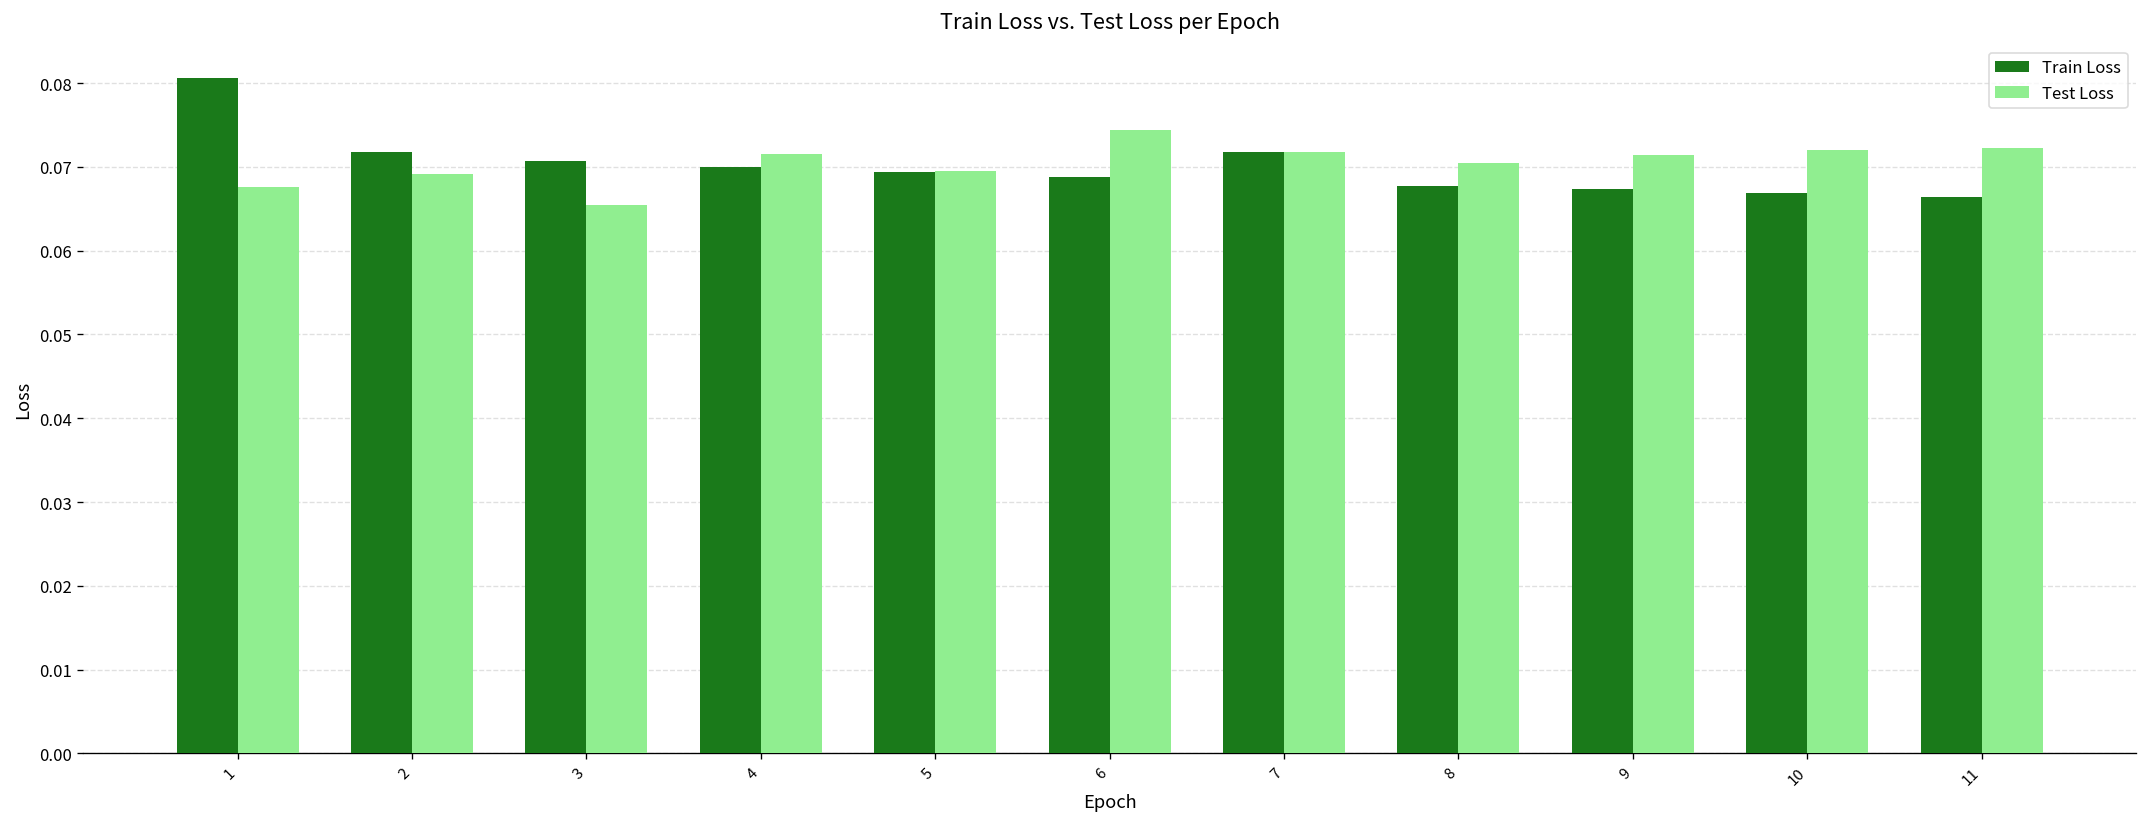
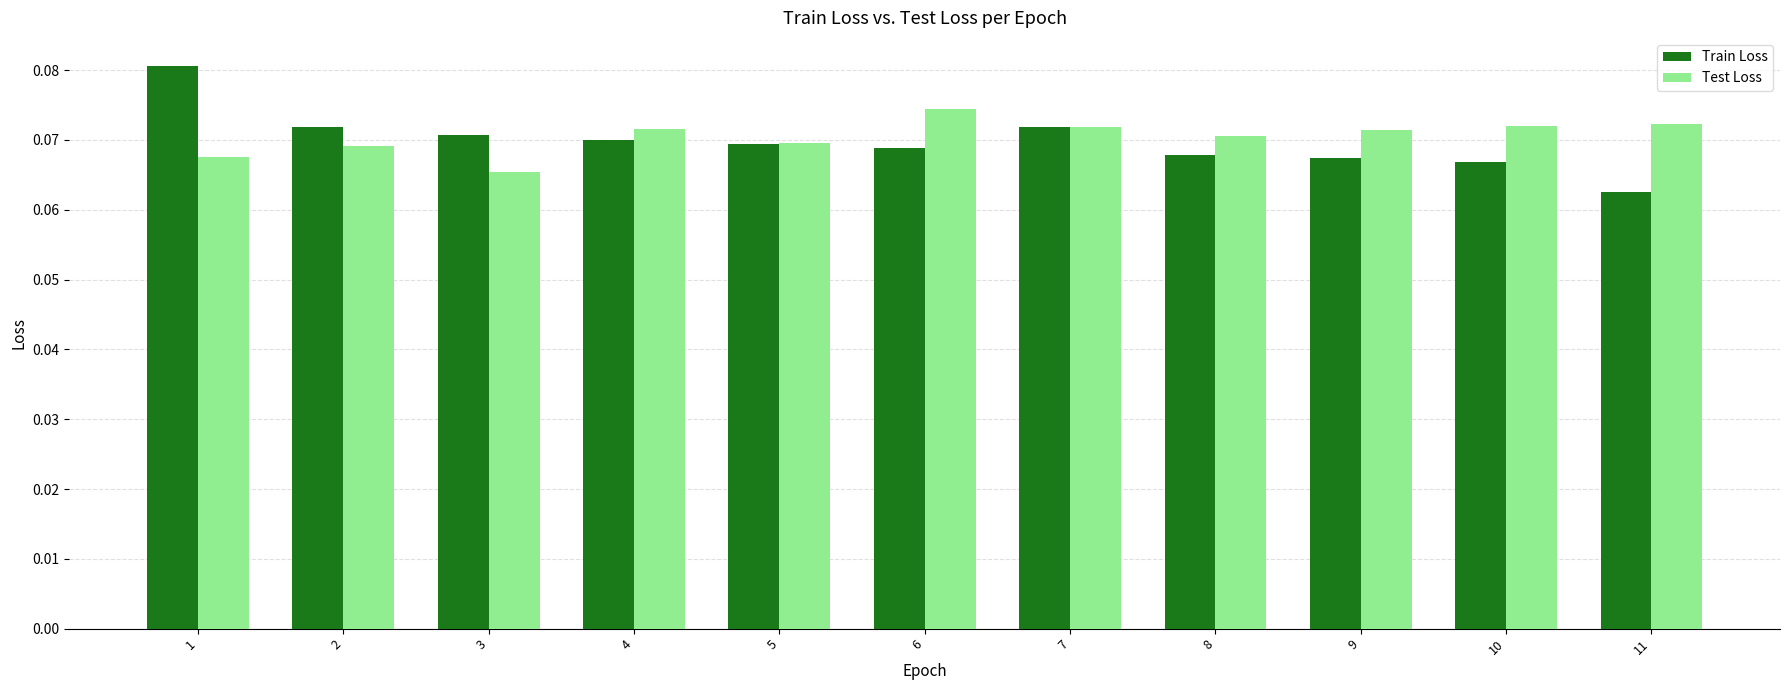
  {
    "Train Loss": {
      "1": 0.081,
      "2": 0.072,
      "3": 0.071,
      "4": 0.070,
      "5": 0.069,
      "6": 0.069,
      "7": 0.072,
      "8": 0.068,
      "9": 0.067,
      "10": 0.067,
-     "11": 0.066
+     "11": 0.063
    },
    "Test Loss": {
      "1": 0.068,
      "2": 0.069,
      "3": 0.065,
      "4": 0.072,
      "5": 0.070,
      "6": 0.074,
      "7": 0.072,
      "8": 0.071,
      "9": 0.071,
      "10": 0.072,
      "11": 0.072
    }
  }
